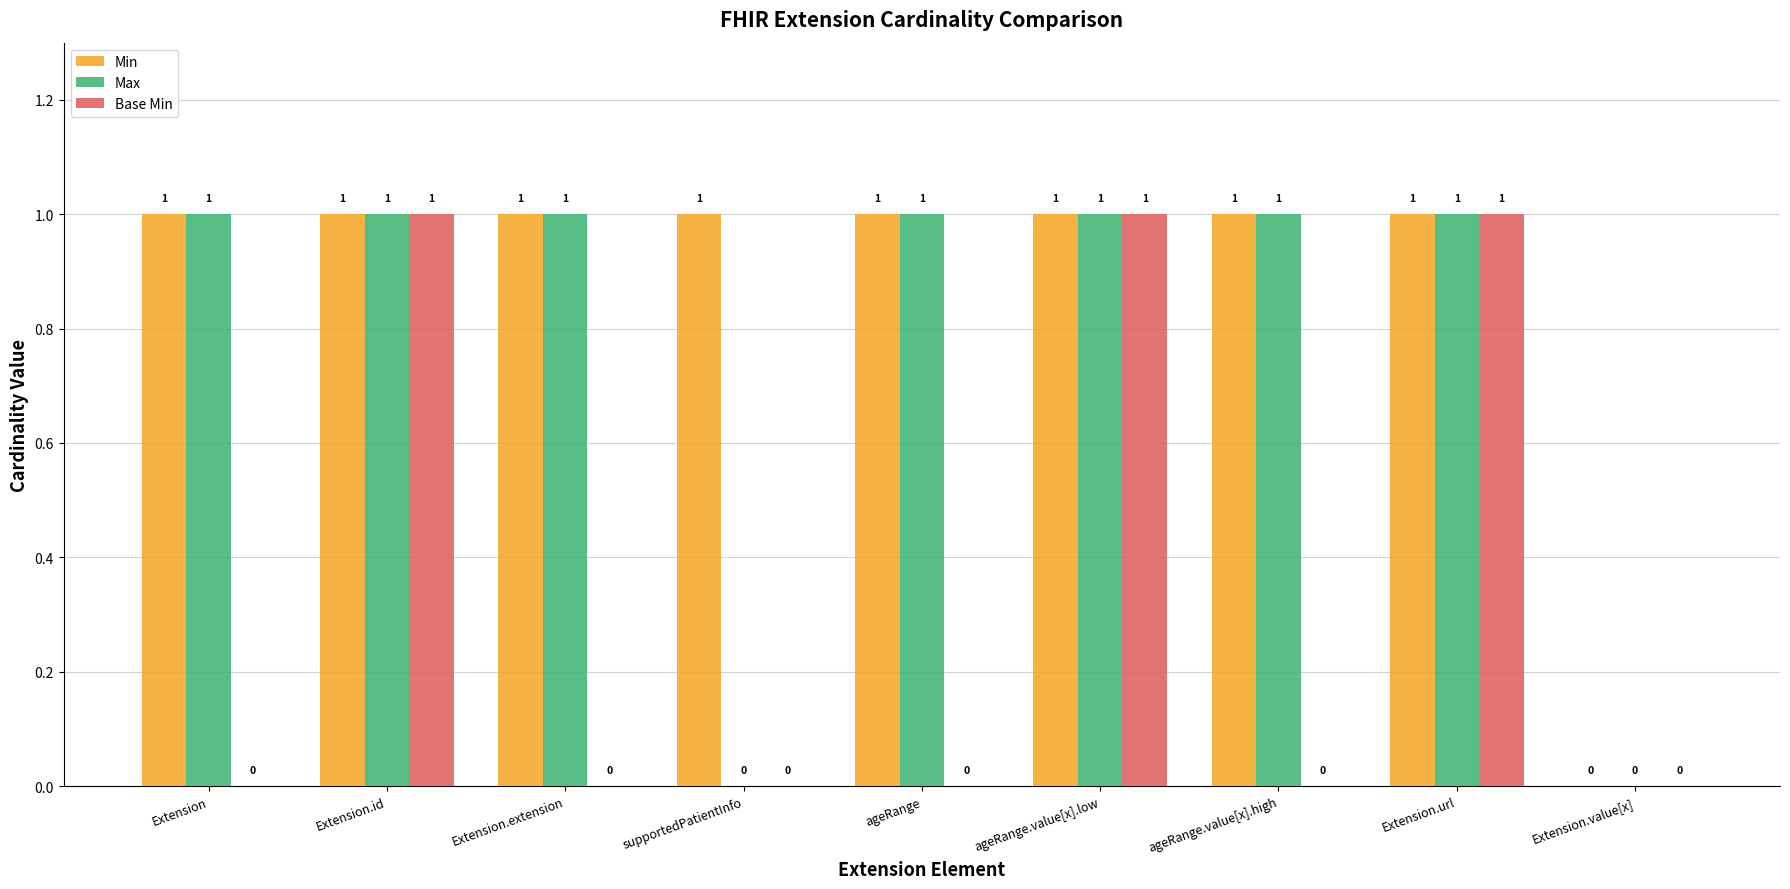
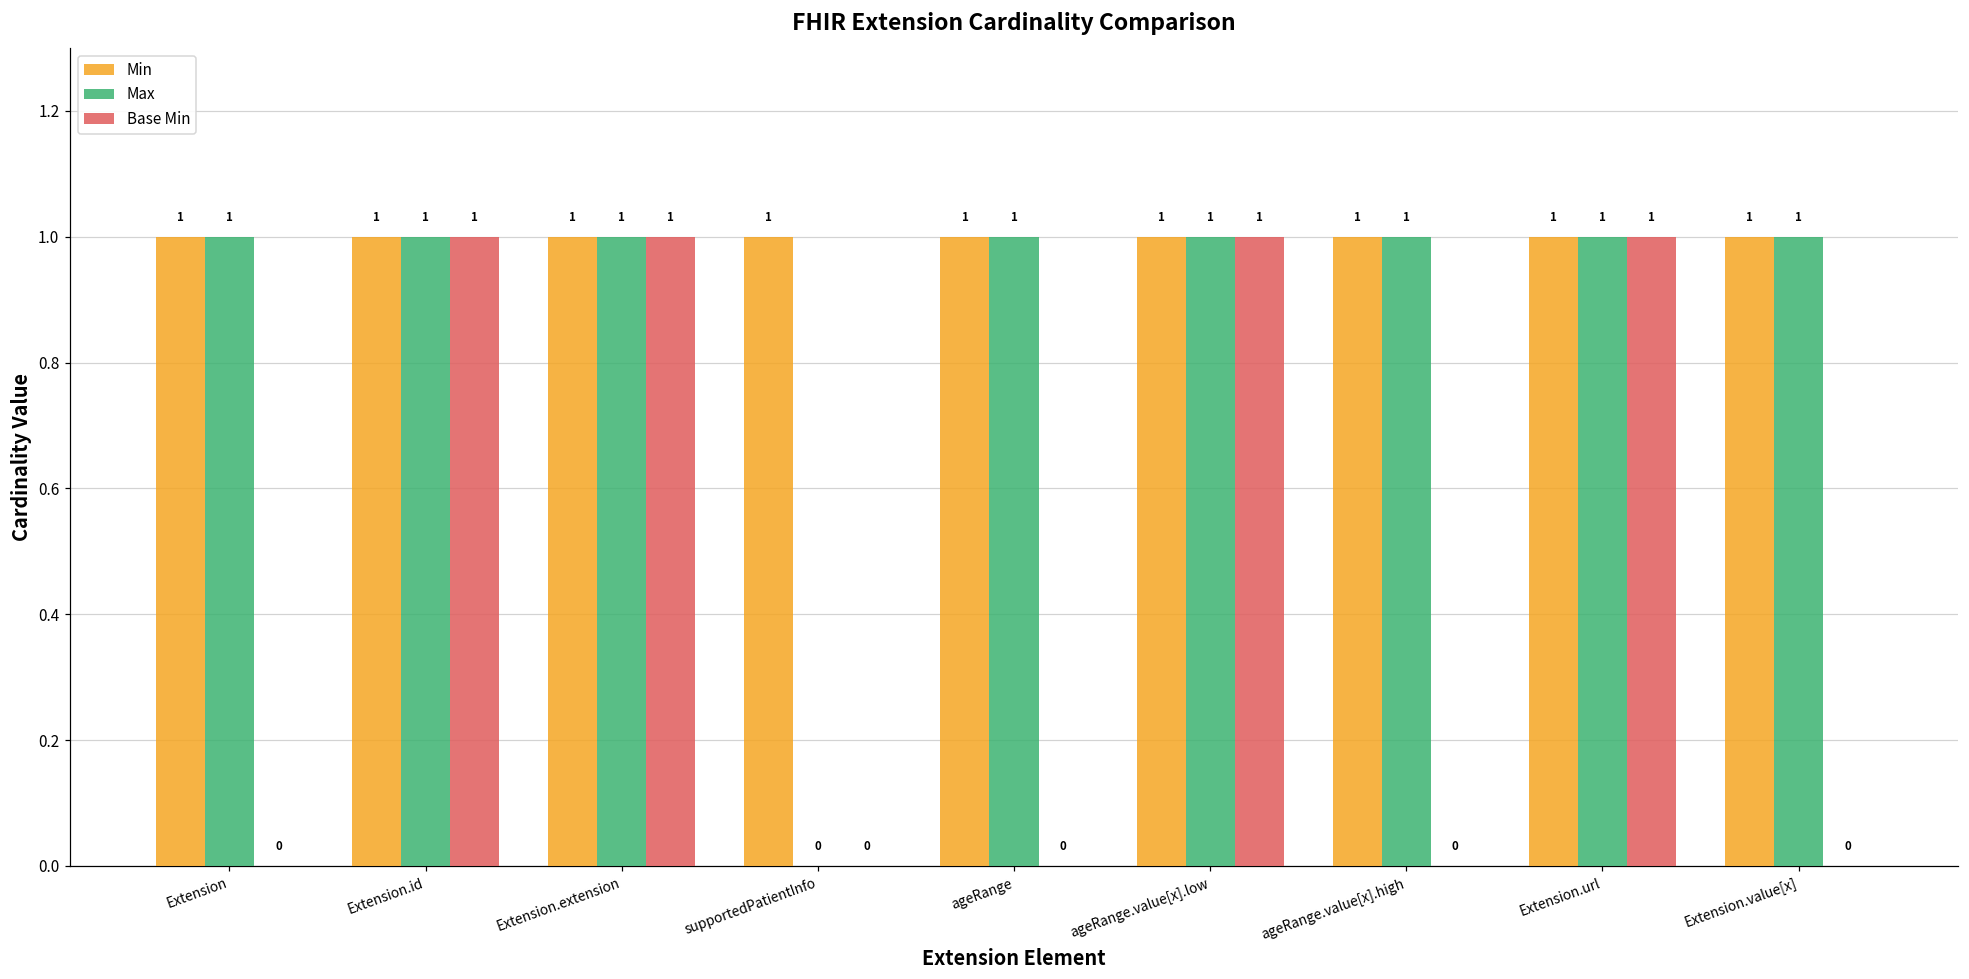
  {
    "Min": {
      "Extension": 1,
      "Extension.id": 1,
      "Extension.extension": 1,
      "supportedPatientInfo": 1,
      "ageRange": 1,
      "ageRange.value[x].low": 1,
      "ageRange.value[x].high": 1,
      "Extension.url": 1,
-     "Extension.value[x]": 0
+     "Extension.value[x]": 1
    },
    "Max": {
      "Extension": 1,
      "Extension.id": 1,
      "Extension.extension": 1,
      "supportedPatientInfo": 0,
      "ageRange": 1,
      "ageRange.value[x].low": 1,
      "ageRange.value[x].high": 1,
      "Extension.url": 1,
-     "Extension.value[x]": 0
+     "Extension.value[x]": 1
    },
    "Base Min": {
      "Extension": 0,
      "Extension.id": 1,
-     "Extension.extension": 0,
+     "Extension.extension": 1,
      "supportedPatientInfo": 0,
      "ageRange": 0,
      "ageRange.value[x].low": 1,
      "ageRange.value[x].high": 0,
      "Extension.url": 1,
      "Extension.value[x]": 0
    }
  }
